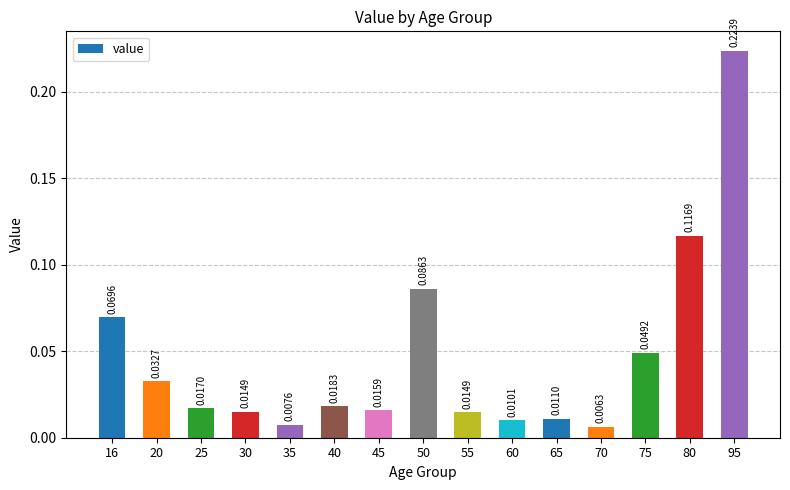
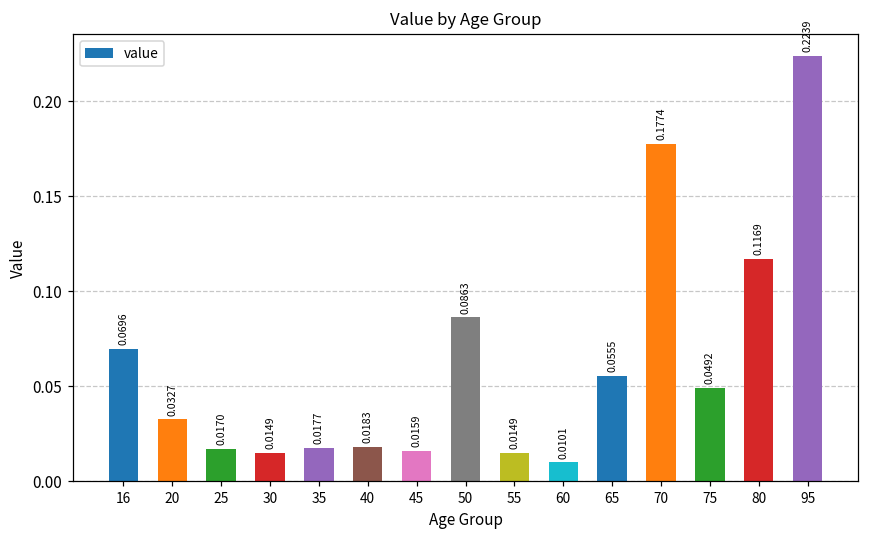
  {
    "16": 0.0696,
    "20": 0.0327,
    "25": 0.0170,
    "30": 0.0149,
-   "35": 0.0076,
+   "35": 0.0177,
    "40": 0.0183,
    "45": 0.0159,
    "50": 0.0863,
    "55": 0.0149,
    "60": 0.0101,
-   "65": 0.0110,
-   "70": 0.0063,
+   "65": 0.0555,
+   "70": 0.1774,
    "75": 0.0492,
    "80": 0.1169,
    "95": 0.2239
  }
